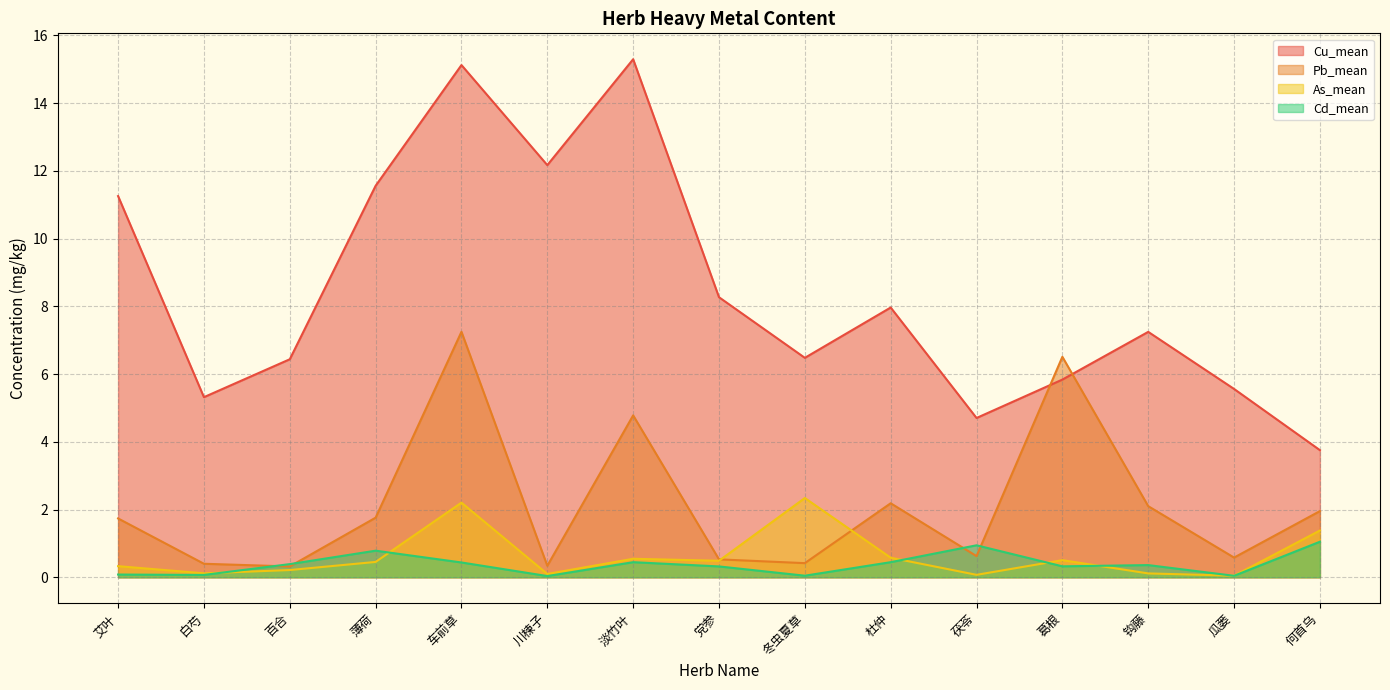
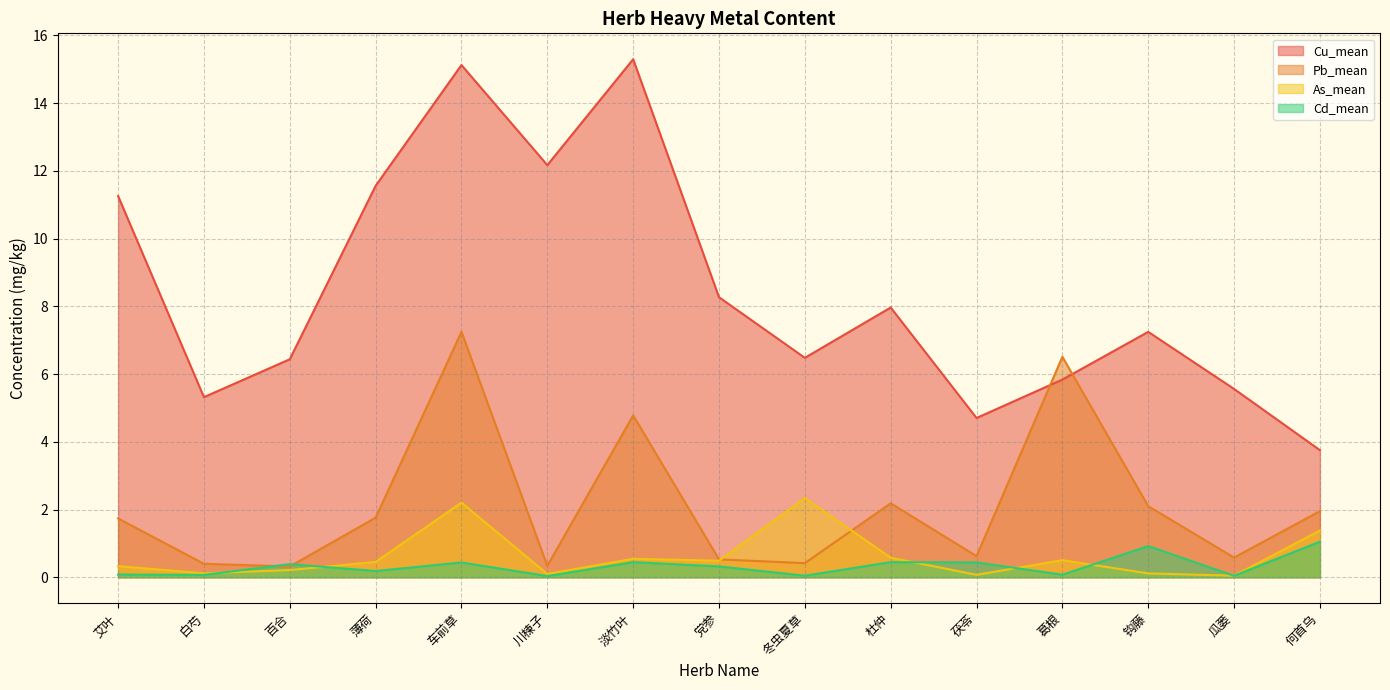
  {
    "Cd_mean": {
      "艾叶": 0.1,
-     "薄荷": 0.8,
+     "薄荷": 0.2,
      "车前草": 0.4,
      "淡竹叶": 0.4,
      "党参": 0.3,
      "冬虫夏草": 0.0,
      "杜仲": 0.4,
-     "茯苓": 0.9,
-     "葛根": 0.3,
-     "钩藤": 0.4,
+     "茯苓": 0.4,
+     "葛根": 0.1,
+     "钩藤": 0.9,
      "何首乌": 1.0
    }
  }
